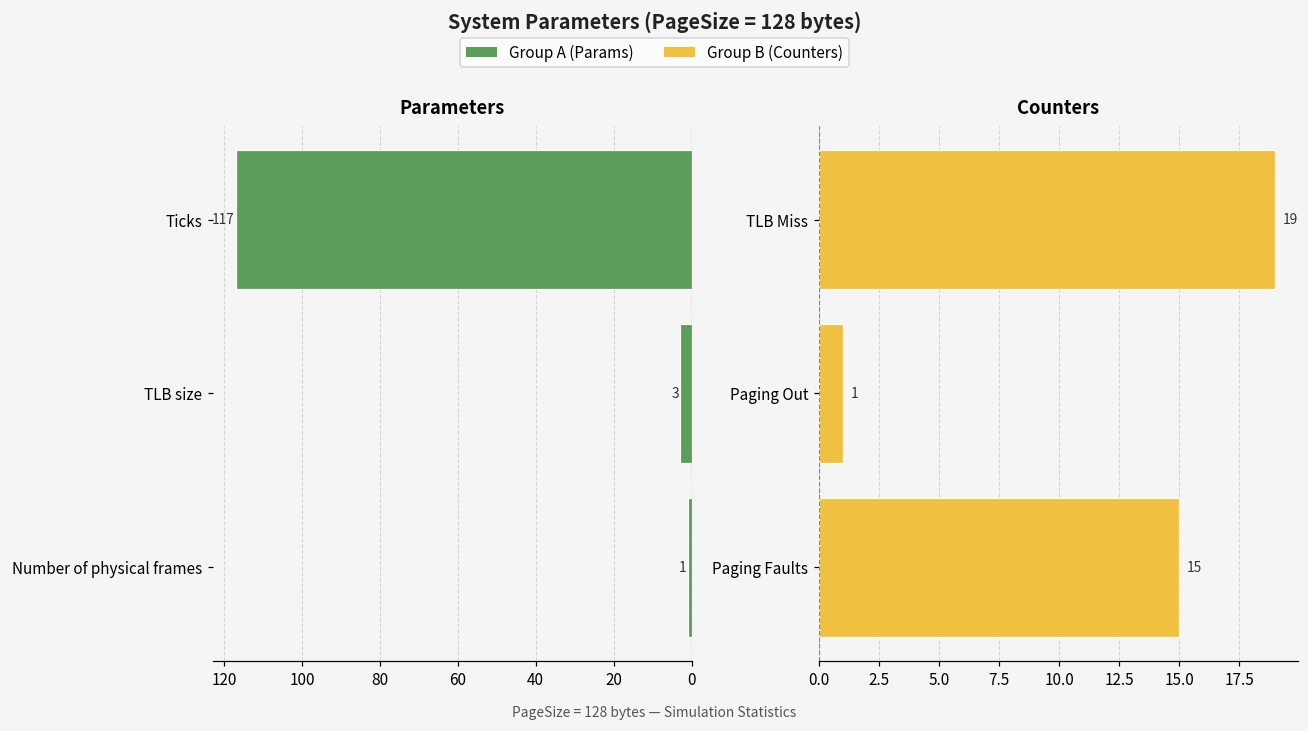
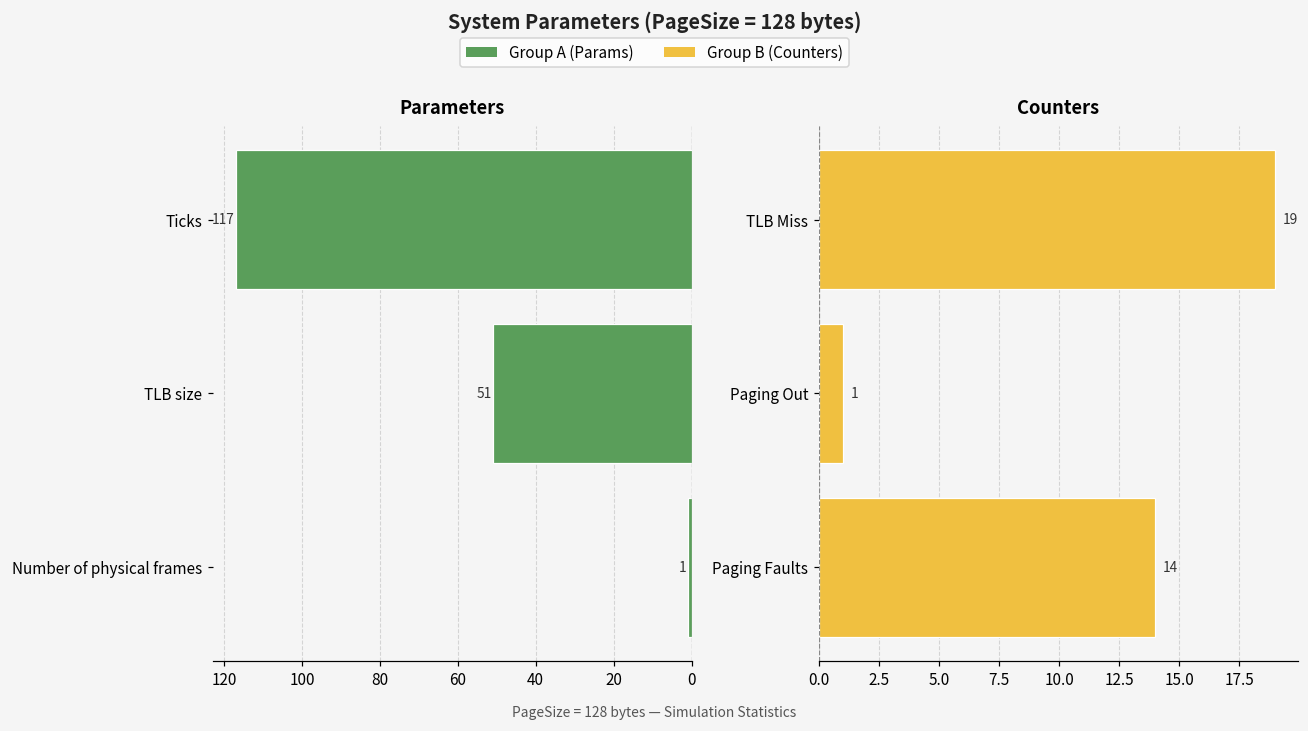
  {
    "Parameters": {
      "Ticks": 117,
-     "TLB size": 3,
+     "TLB size": 51,
      "Number of physical frames": 1
    },
    "Counters": {
      "TLB Miss": 19,
      "Paging Out": 1,
-     "Paging Faults": 15
+     "Paging Faults": 14
    }
  }
